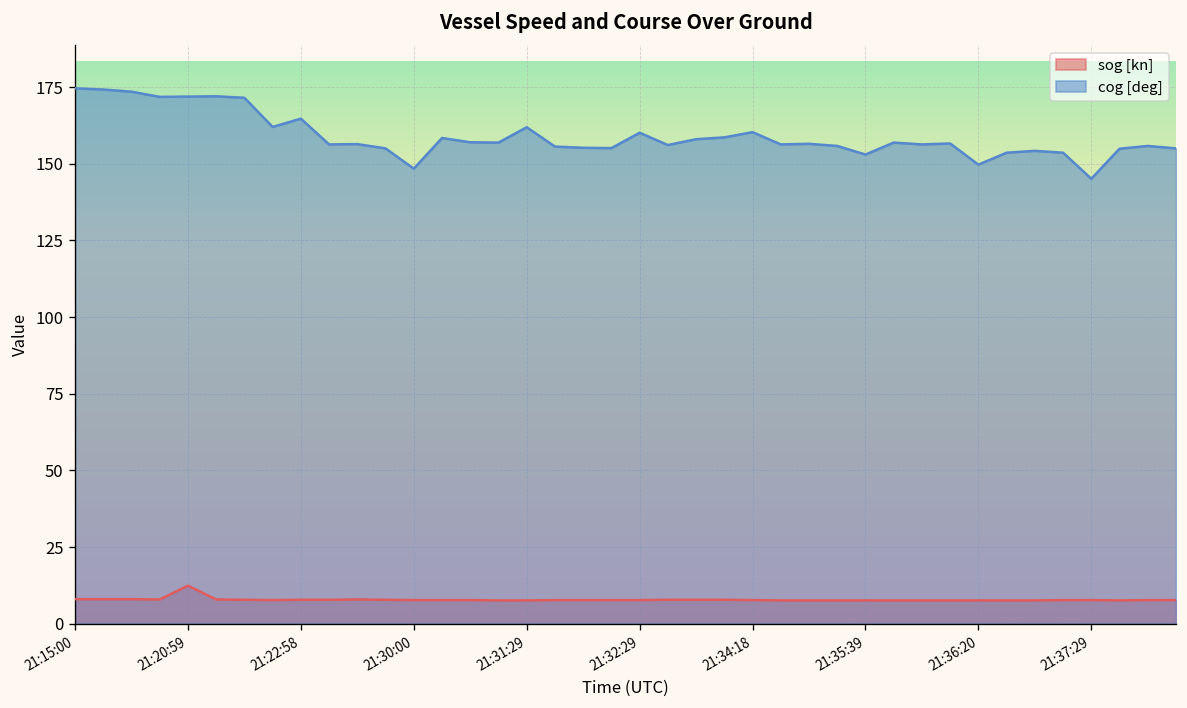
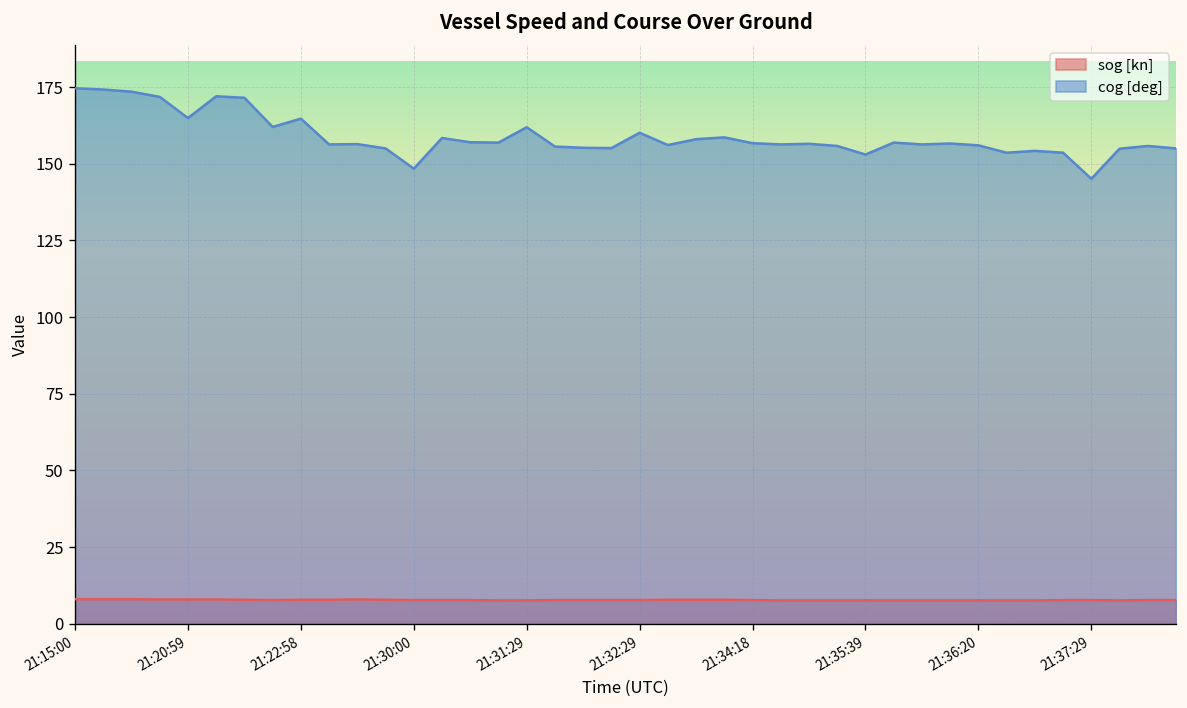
  {
    "sog [kn]": {
      "21:15:00": 8,
-     "21:20:59": 12,
+     "21:20:59": 8,
      "21:22:58": 8,
      "21:30:00": 8,
      "21:31:29": 8,
      "21:32:29": 8,
      "21:34:18": 8,
      "21:35:39": 8,
      "21:36:20": 8,
      "21:37:29": 8
    },
    "cog [deg]": {
      "21:15:00": 175,
-     "21:20:59": 172,
+     "21:20:59": 165,
      "21:22:58": 165,
      "21:30:00": 148,
      "21:31:29": 162,
      "21:32:29": 160,
-     "21:34:18": 160,
+     "21:34:18": 157,
      "21:35:39": 153,
-     "21:36:20": 150,
+     "21:36:20": 156,
      "21:37:29": 145
    }
  }
